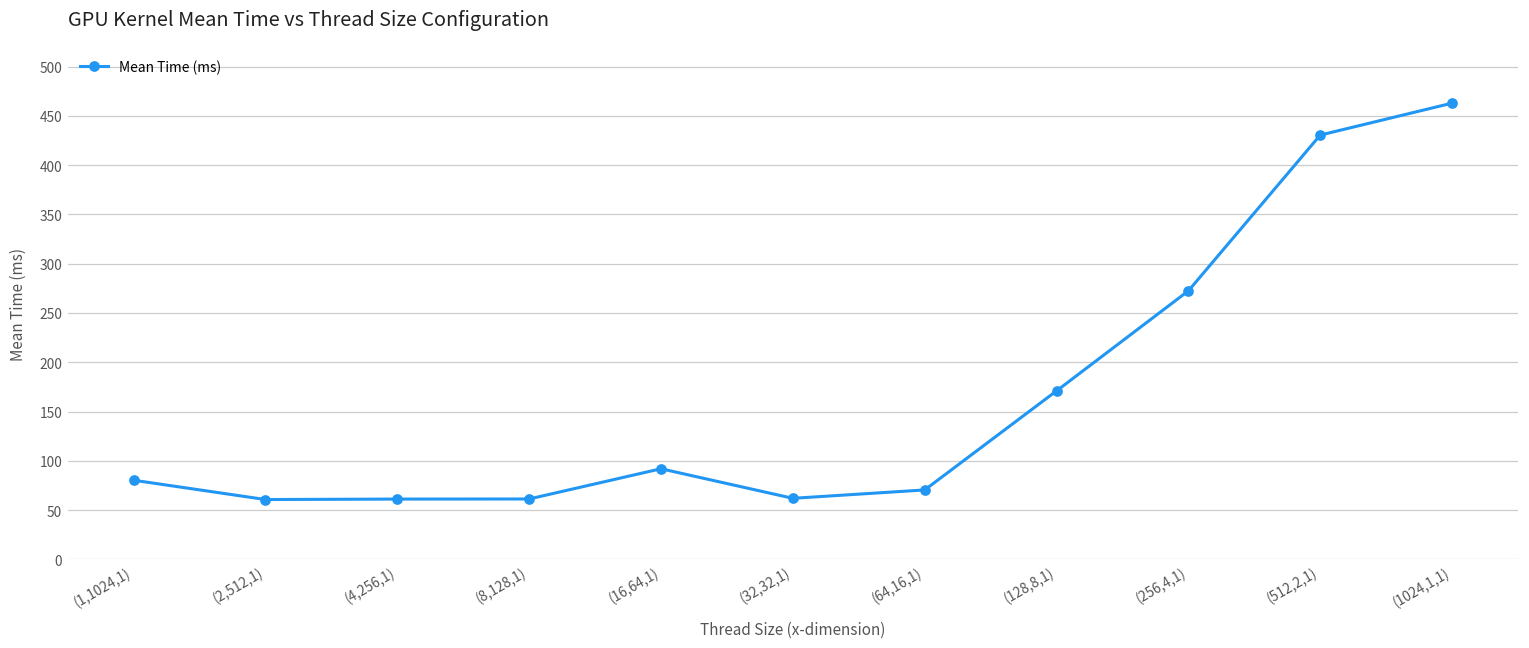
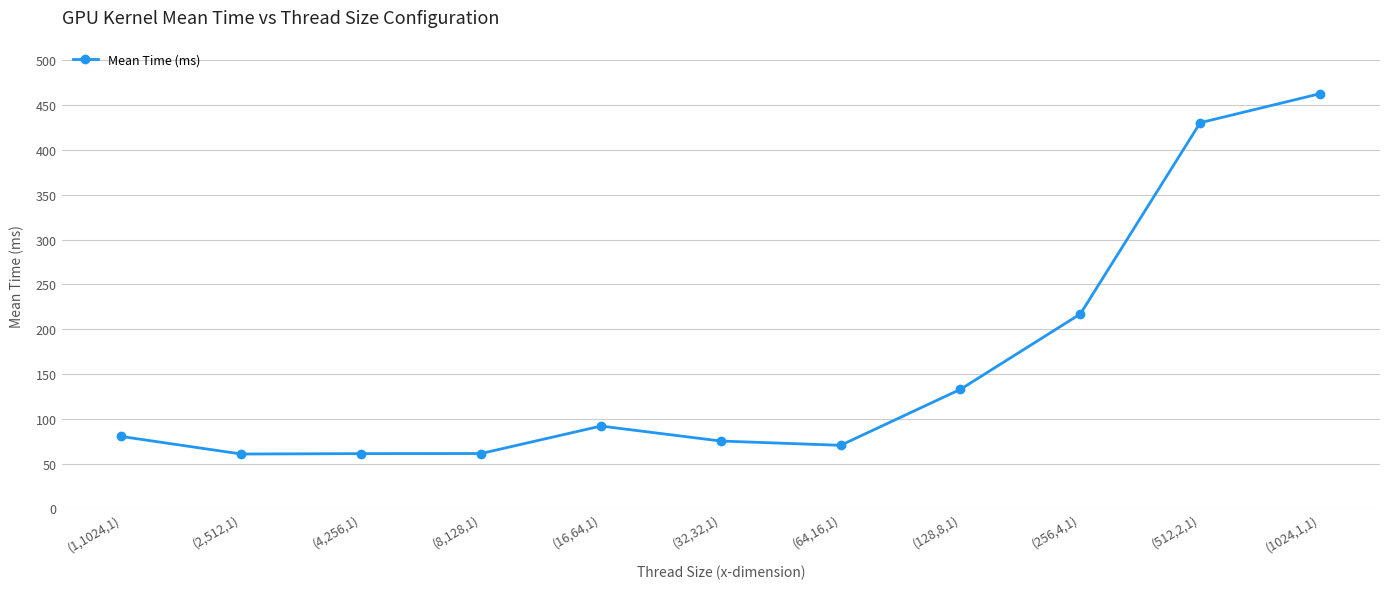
  {
    "(1,1024,1)": 80,
    "(2,512,1)": 60,
    "(4,256,1)": 60,
    "(8,128,1)": 60,
    "(16,64,1)": 90,
-   "(32,32,1)": 60,
+   "(32,32,1)": 80,
    "(64,16,1)": 70,
-   "(128,8,1)": 170,
-   "(256,4,1)": 270,
+   "(128,8,1)": 130,
+   "(256,4,1)": 220,
    "(512,2,1)": 430,
    "(1024,1,1)": 460
  }
